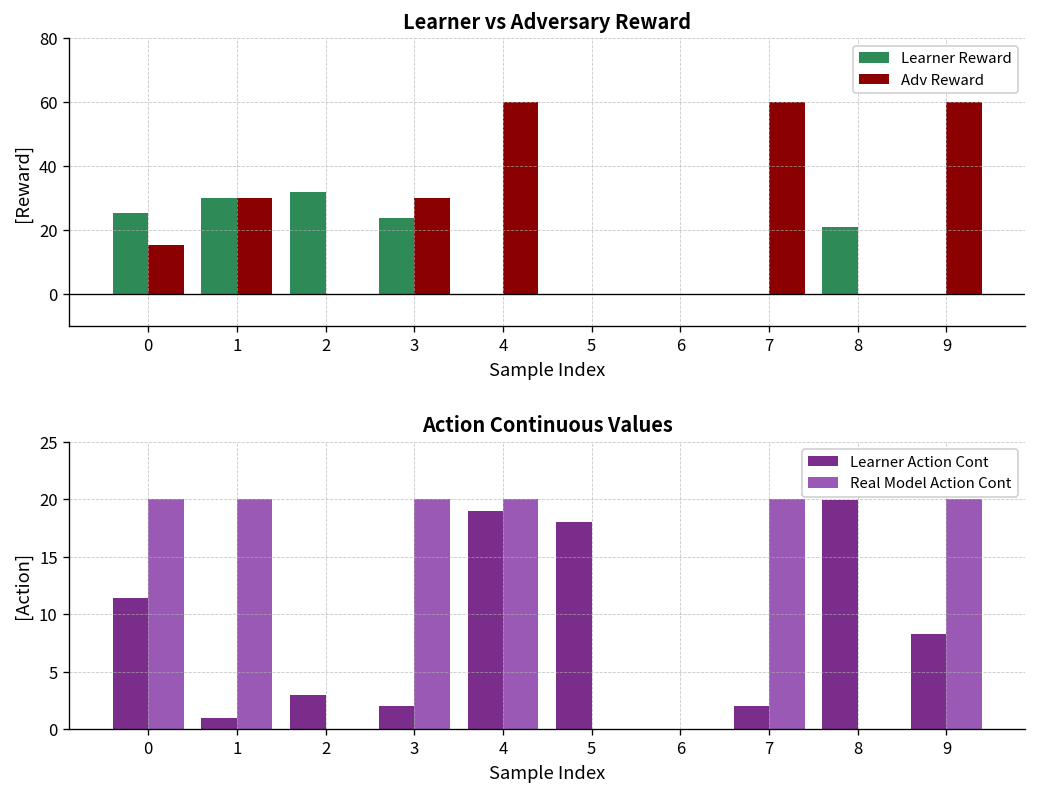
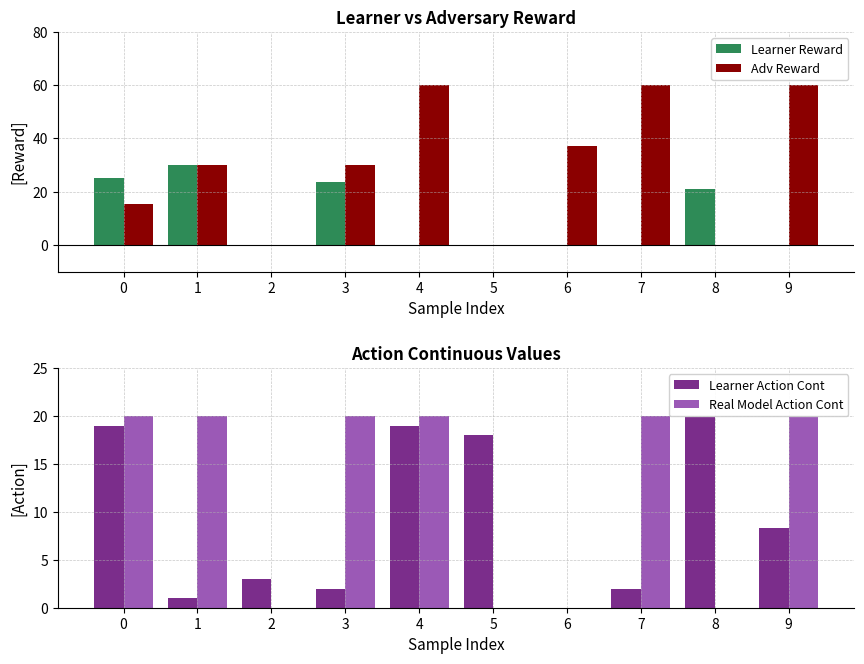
  {
    "Learner vs Adversary Reward": {
      "Learner Reward": {
        "0": 25,
        "1": 30,
-       "2": 32,
+       "2": 0,
        "3": 24,
        "4": 0,
        "5": 0,
        "6": 0,
        "7": 0,
        "8": 21,
        "9": 0
      },
      "Adv Reward": {
        "0": 15,
        "1": 30,
        "2": 0,
        "3": 30,
        "4": 60,
        "5": 0,
-       "6": 0,
+       "6": 37,
        "7": 60,
        "8": 0,
        "9": 60
      }
    },
    "Action Continuous Values": {
      "Learner Action Cont": {
-       "0": 11,
+       "0": 19,
        "1": 1,
        "2": 3,
        "3": 2,
        "4": 19,
        "5": 18,
        "7": 2,
        "8": 20,
        "9": 8
      },
      "Real Model Action Cont": {
        "0": 20,
        "1": 20,
        "2": 0,
        "3": 20,
        "4": 20,
        "5": 0,
        "6": 0,
        "7": 20,
        "8": 0
      }
    }
  }
